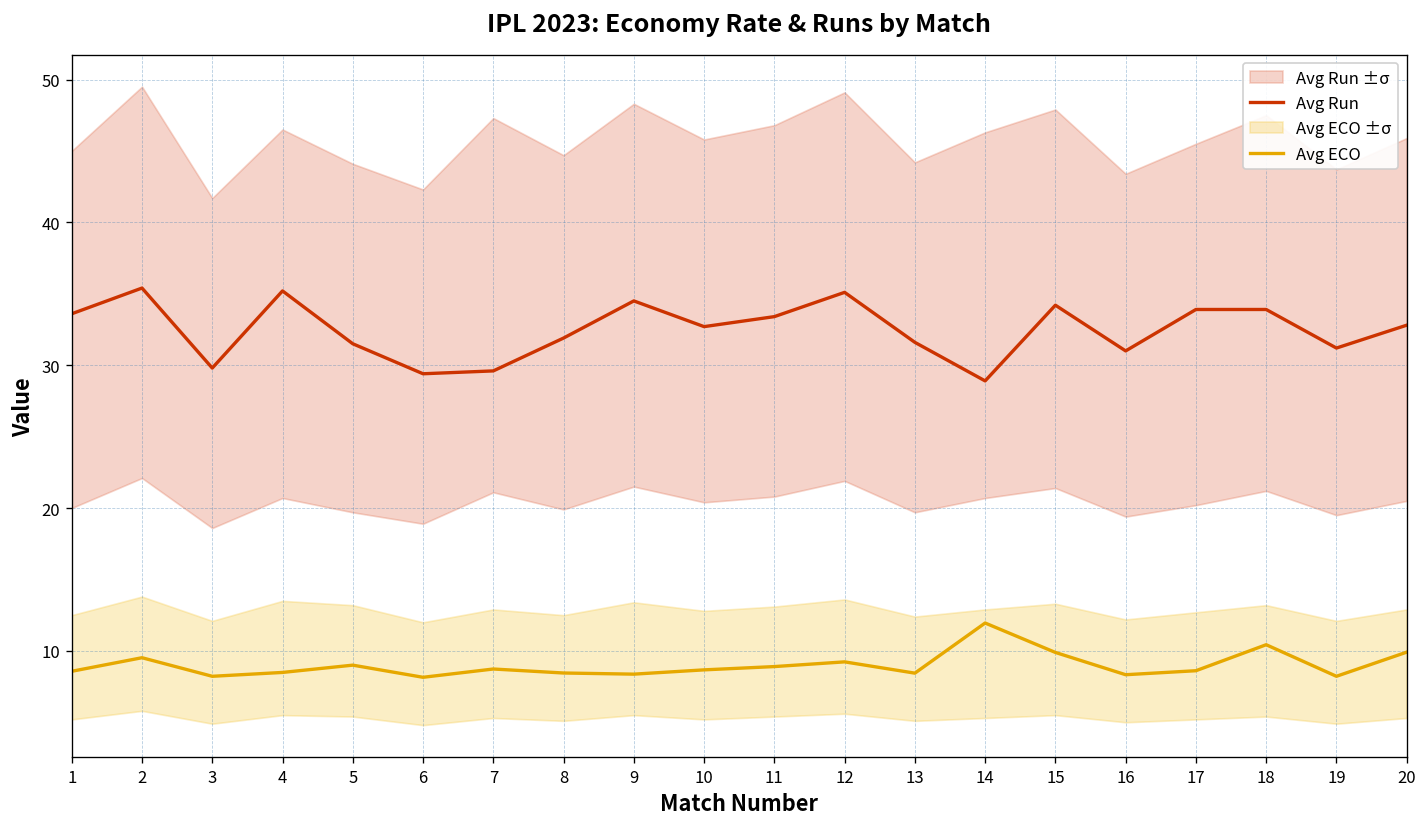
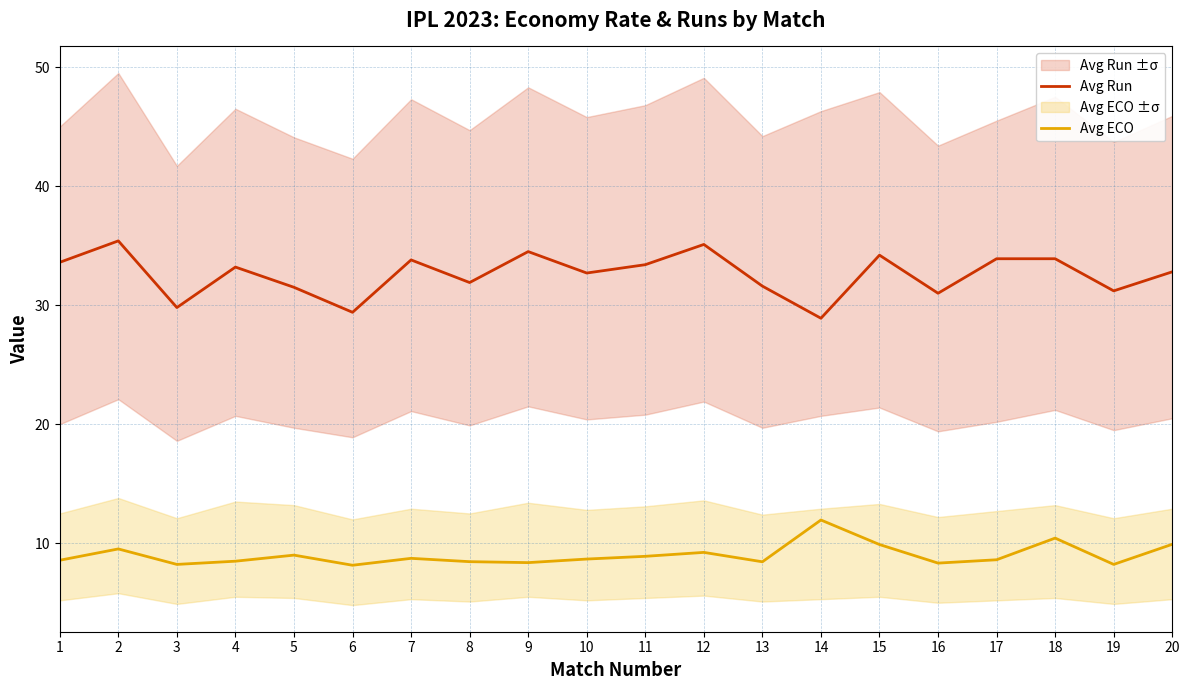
  {
    "Avg Run": {
      "1": 33.6,
      "2": 35.4,
      "3": 29.8,
-     "4": 35.2,
+     "4": 33.2,
      "5": 31.5,
      "6": 29.4,
-     "7": 29.6,
+     "7": 33.8,
      "8": 31.9,
      "9": 34.5,
      "10": 32.7,
      "11": 33.4,
      "12": 35.1,
      "13": 31.6,
      "14": 28.9,
      "15": 34.2,
      "16": 31.0,
      "17": 33.9,
      "18": 33.9,
      "19": 31.2,
      "20": 32.8
    },
    "Avg ECO": {
      "1": 8.6,
      "2": 9.5,
      "3": 8.2,
      "4": 8.5,
      "5": 9.0,
      "6": 8.2,
      "7": 8.7,
      "8": 8.5,
      "9": 8.4,
      "10": 8.7,
      "11": 8.9,
      "12": 9.2,
      "13": 8.4,
      "14": 12.0,
      "15": 9.9,
      "16": 8.3,
      "17": 8.6,
      "18": 10.4,
      "19": 8.2,
      "20": 9.9
    }
  }
